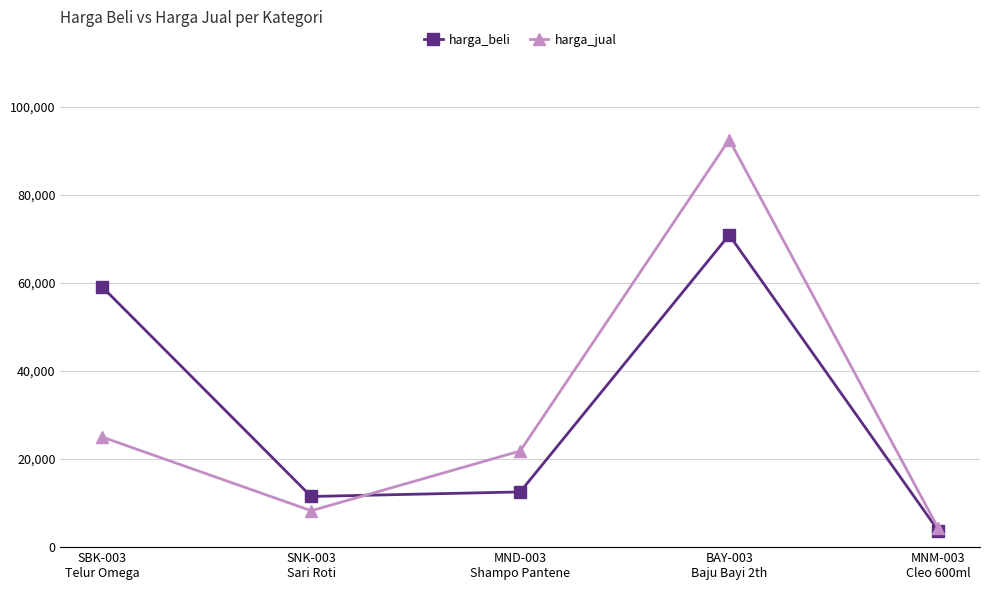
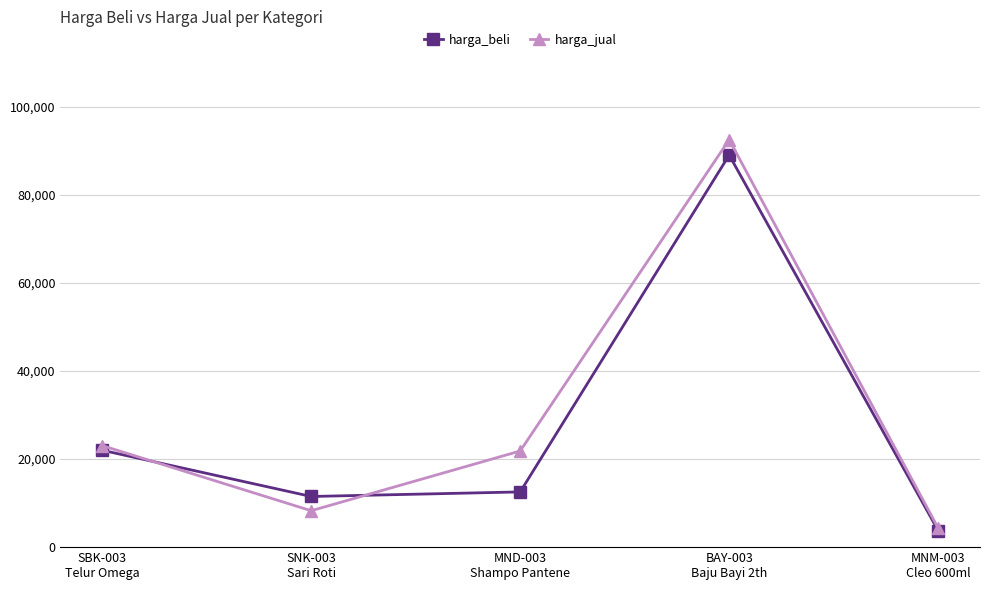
  {
    "harga_beli": {
-     "SBK-003 Telur Omega": "59,000",
+     "SBK-003 Telur Omega": "22,000",
      "SNK-003 Sari Roti": "12,000",
      "MND-003 Shampo Pantene": "13,000",
-     "BAY-003 Baju Bayi 2th": "71,000"
+     "BAY-003 Baju Bayi 2th": "89,000"
    },
    "harga_jual": {
-     "SBK-003 Telur Omega": "25,000",
+     "SBK-003 Telur Omega": "23,000",
      "SNK-003 Sari Roti": "8,000",
      "MND-003 Shampo Pantene": "22,000",
      "BAY-003 Baju Bayi 2th": "93,000"
    }
  }
